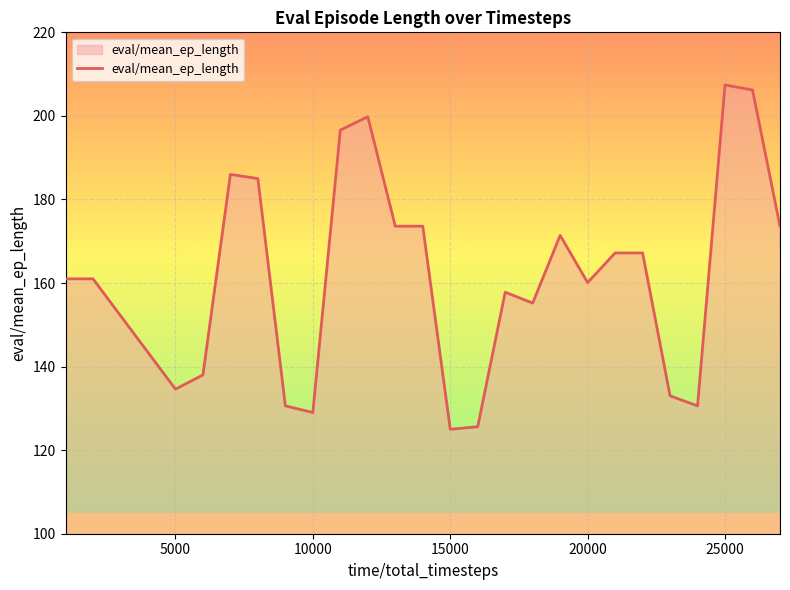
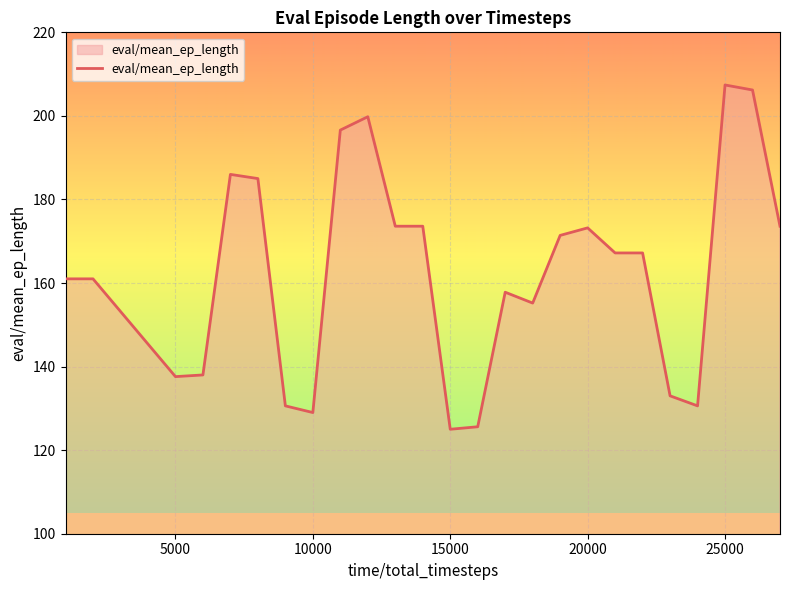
  {
-   "5000": 135,
+   "5000": 138,
    "10000": 129,
    "15000": 125,
-   "20000": 160,
+   "20000": 173,
    "25000": 207
  }
